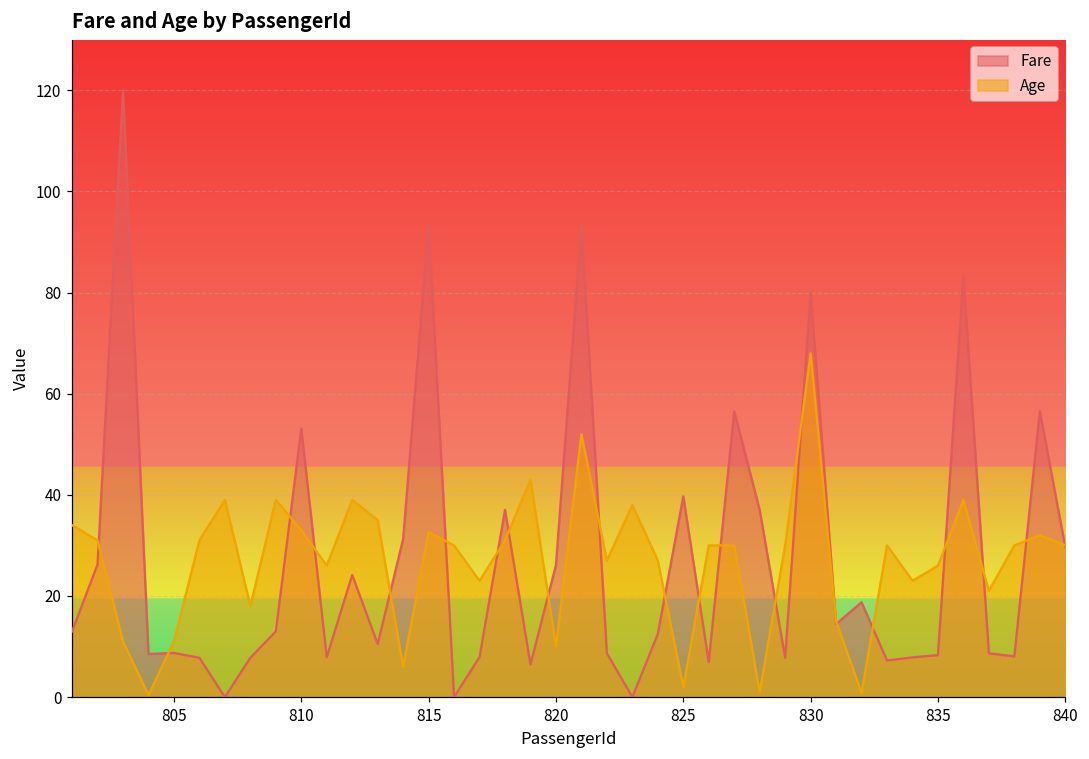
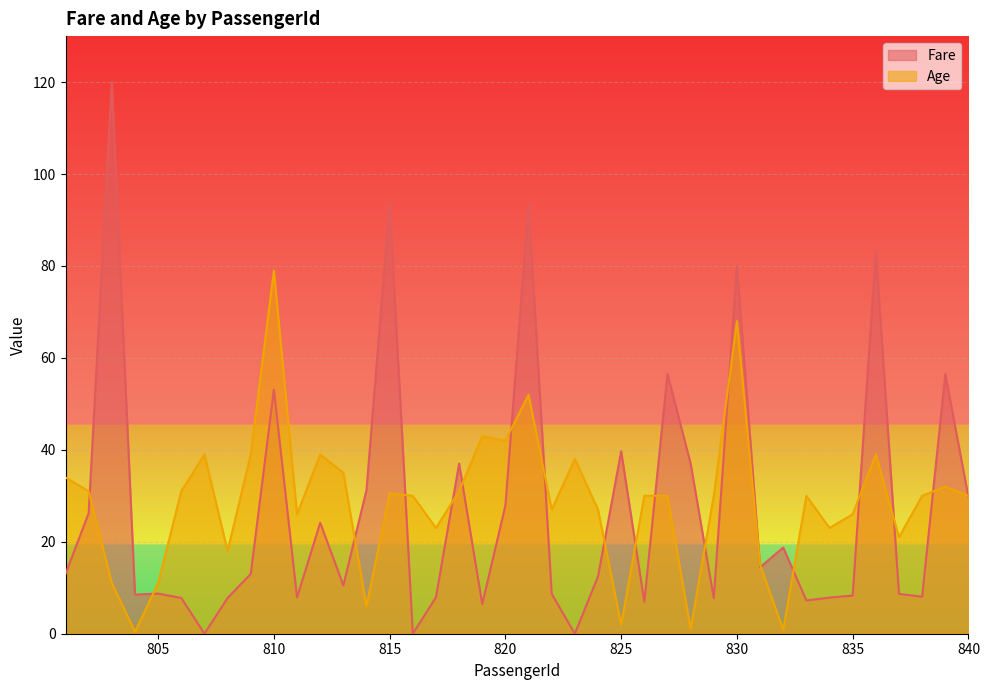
  {
    "Fare": {
      "805": 9,
      "810": 53,
      "815": 94,
-     "820": 26,
+     "820": 28,
      "825": 40,
      "830": 80,
      "835": 8
    },
    "Age": {
      "805": 11,
-     "810": 33,
-     "815": 33,
-     "820": 10,
+     "810": 79,
+     "815": 31,
+     "820": 42,
      "825": 2,
      "830": 68,
      "835": 26
    }
  }
